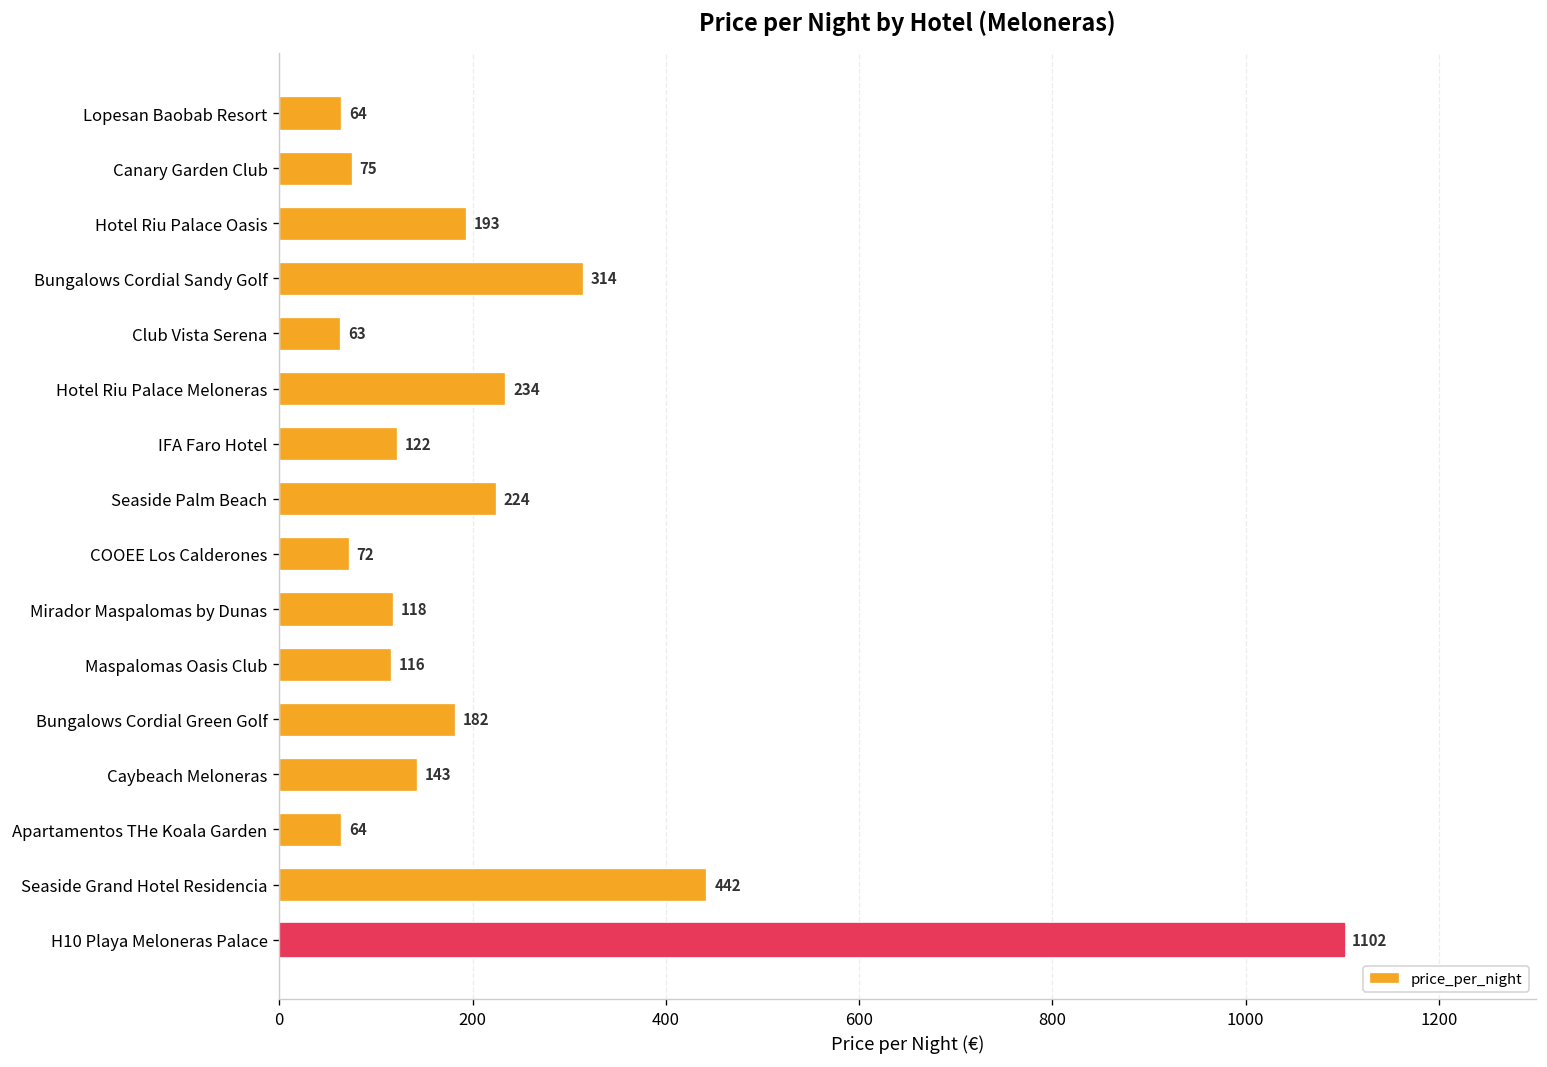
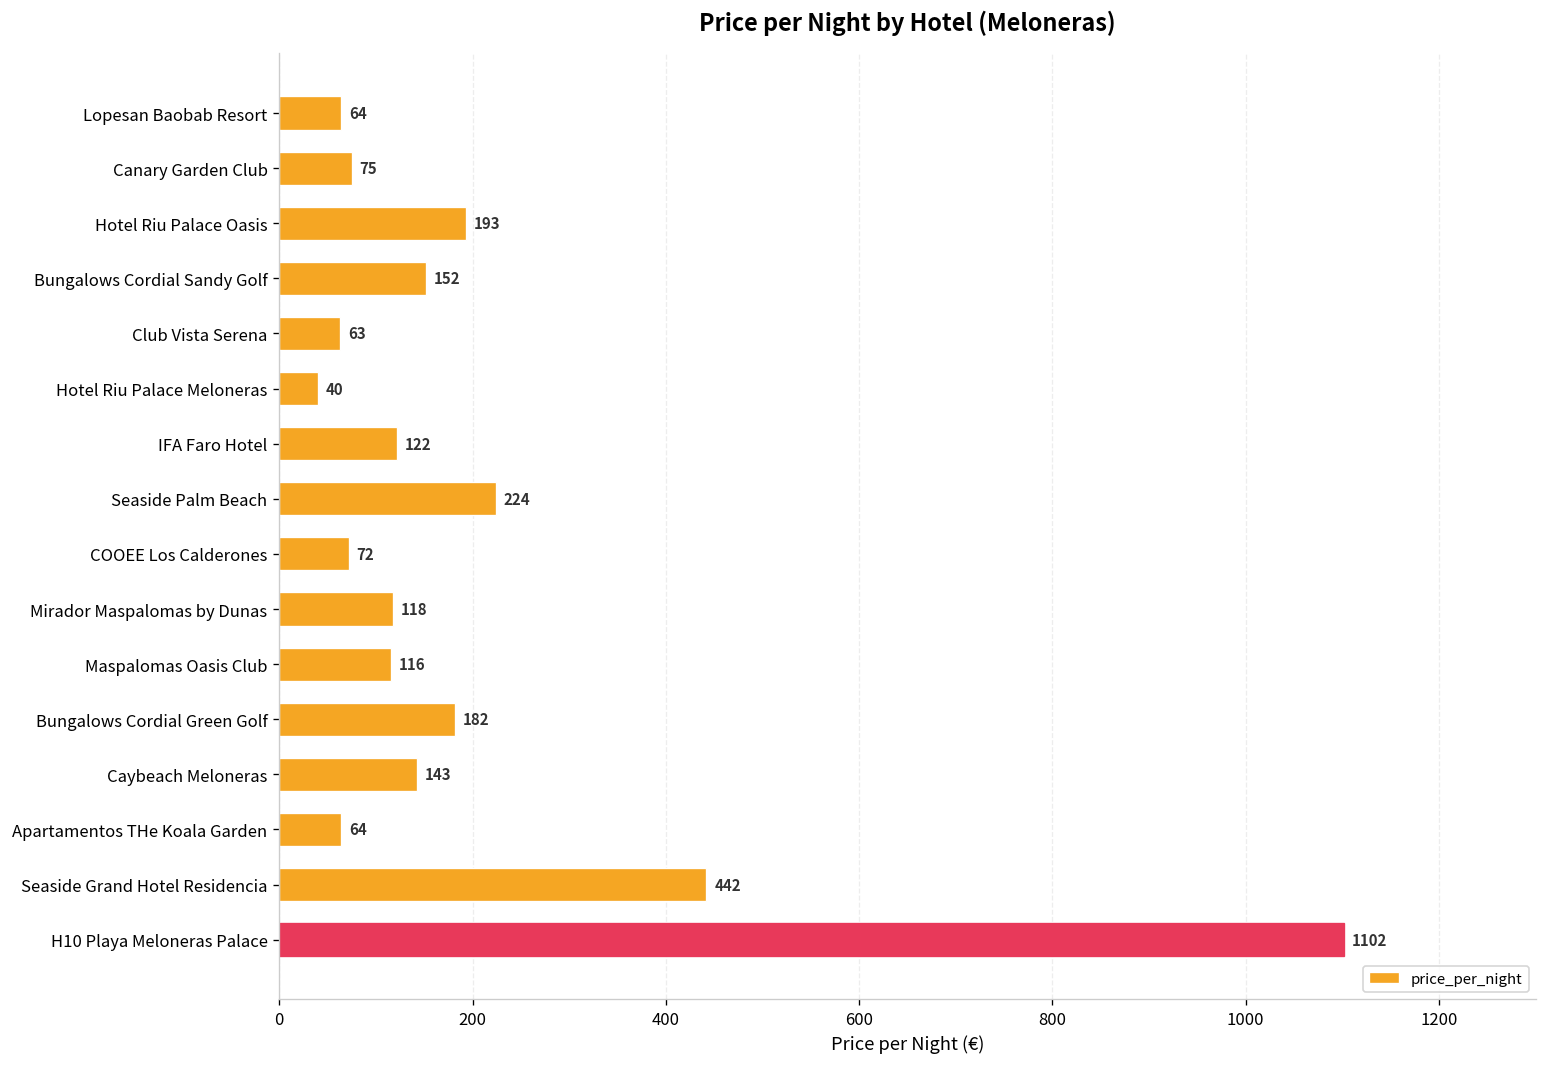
  {
    "Lopesan Baobab Resort": 64,
    "Canary Garden Club": 75,
    "Hotel Riu Palace Oasis": 193,
-   "Bungalows Cordial Sandy Golf": 314,
+   "Bungalows Cordial Sandy Golf": 152,
    "Club Vista Serena": 63,
-   "Hotel Riu Palace Meloneras": 234,
+   "Hotel Riu Palace Meloneras": 40,
    "IFA Faro Hotel": 122,
    "Seaside Palm Beach": 224,
    "COOEE Los Calderones": 72,
    "Mirador Maspalomas by Dunas": 118,
    "Maspalomas Oasis Club": 116,
    "Bungalows Cordial Green Golf": 182,
    "Caybeach Meloneras": 143,
    "Apartamentos THe Koala Garden": 64,
    "Seaside Grand Hotel Residencia": 442,
    "H10 Playa Meloneras Palace": 1102
  }
